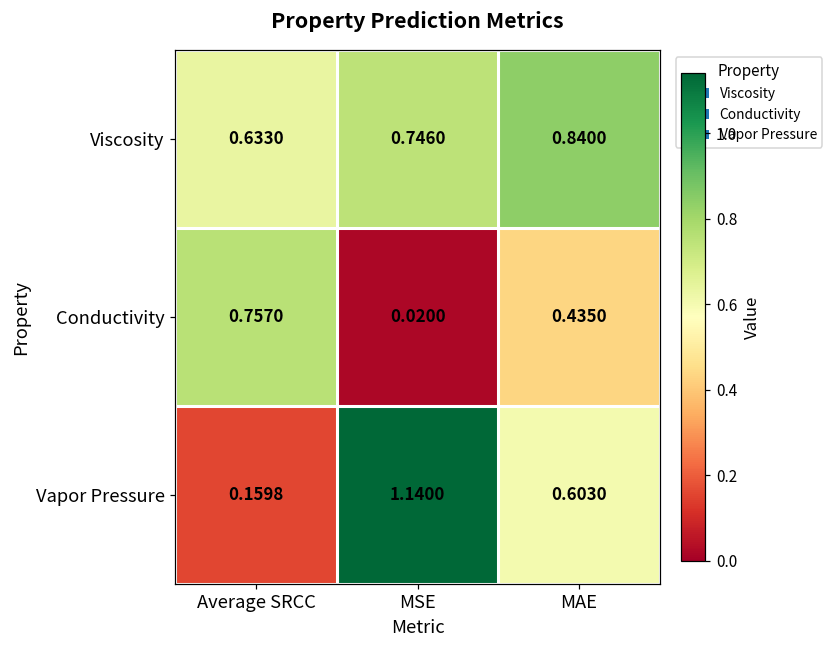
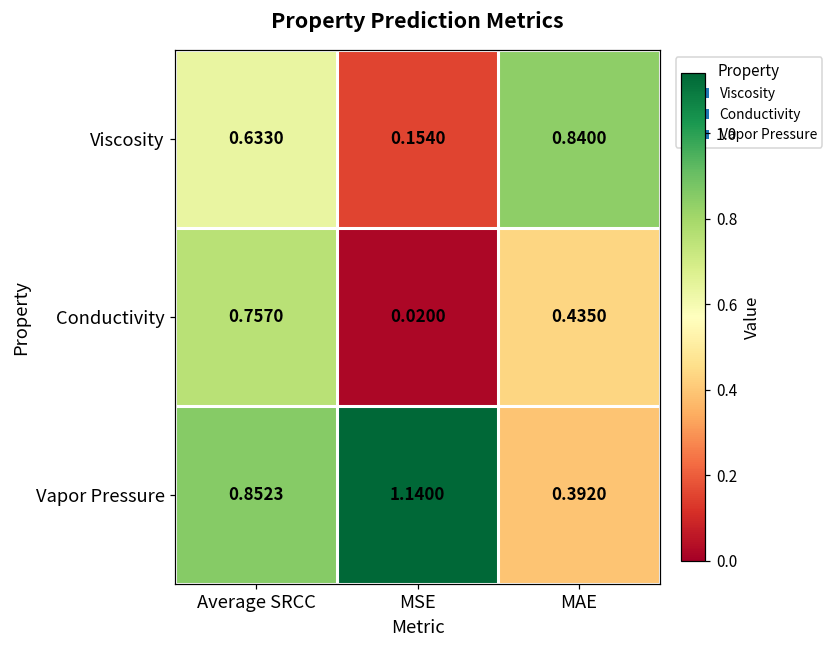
  {
    "Viscosity": {
      "Average SRCC": 0.6330,
-     "MSE": 0.7460,
+     "MSE": 0.1540,
      "MAE": 0.8400
    },
    "Conductivity": {
      "Average SRCC": 0.7570,
      "MSE": 0.0200,
      "MAE": 0.4350
    },
    "Vapor Pressure": {
-     "Average SRCC": 0.1598,
+     "Average SRCC": 0.8523,
      "MSE": 1.1400,
-     "MAE": 0.6030
+     "MAE": 0.3920
    }
  }
